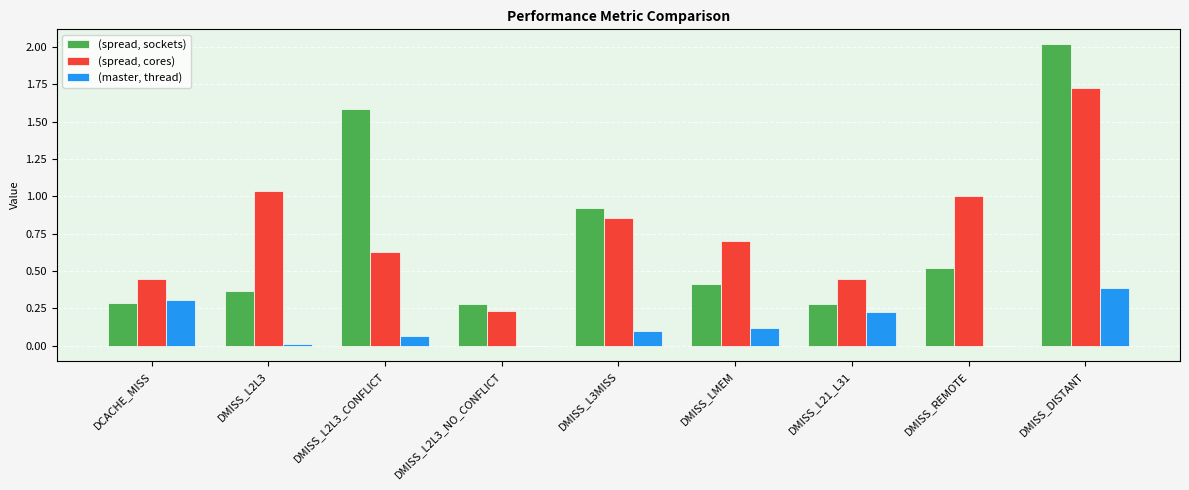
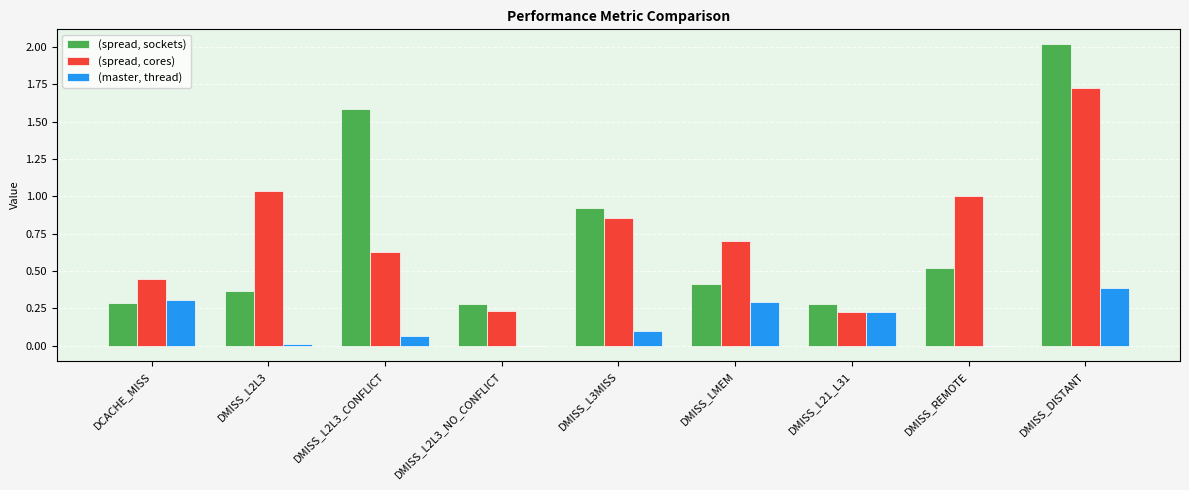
  {
    "(spread, sockets)": {
      "DCACHE_MISS": 0.29,
      "DMISS_L2L3": 0.37,
      "DMISS_L2L3_CONFLICT": 1.58,
      "DMISS_L2L3_NO_CONFLICT": 0.28,
      "DMISS_L3MISS": 0.92,
      "DMISS_LMEM": 0.41,
      "DMISS_L21_L31": 0.28,
      "DMISS_REMOTE": 0.52,
      "DMISS_DISTANT": 2.02
    },
    "(spread, cores)": {
      "DCACHE_MISS": 0.45,
      "DMISS_L2L3": 1.04,
      "DMISS_L2L3_CONFLICT": 0.62,
      "DMISS_L2L3_NO_CONFLICT": 0.23,
      "DMISS_L3MISS": 0.85,
      "DMISS_LMEM": 0.70,
-     "DMISS_L21_L31": 0.45,
+     "DMISS_L21_L31": 0.22,
      "DMISS_REMOTE": 1.00,
      "DMISS_DISTANT": 1.72
    },
    "(master, thread)": {
      "DCACHE_MISS": 0.30,
      "DMISS_L2L3_CONFLICT": 0.07,
      "DMISS_L3MISS": 0.10,
-     "DMISS_LMEM": 0.12,
+     "DMISS_LMEM": 0.29,
      "DMISS_L21_L31": 0.22,
      "DMISS_REMOTE": 0.00,
      "DMISS_DISTANT": 0.38
    }
  }
